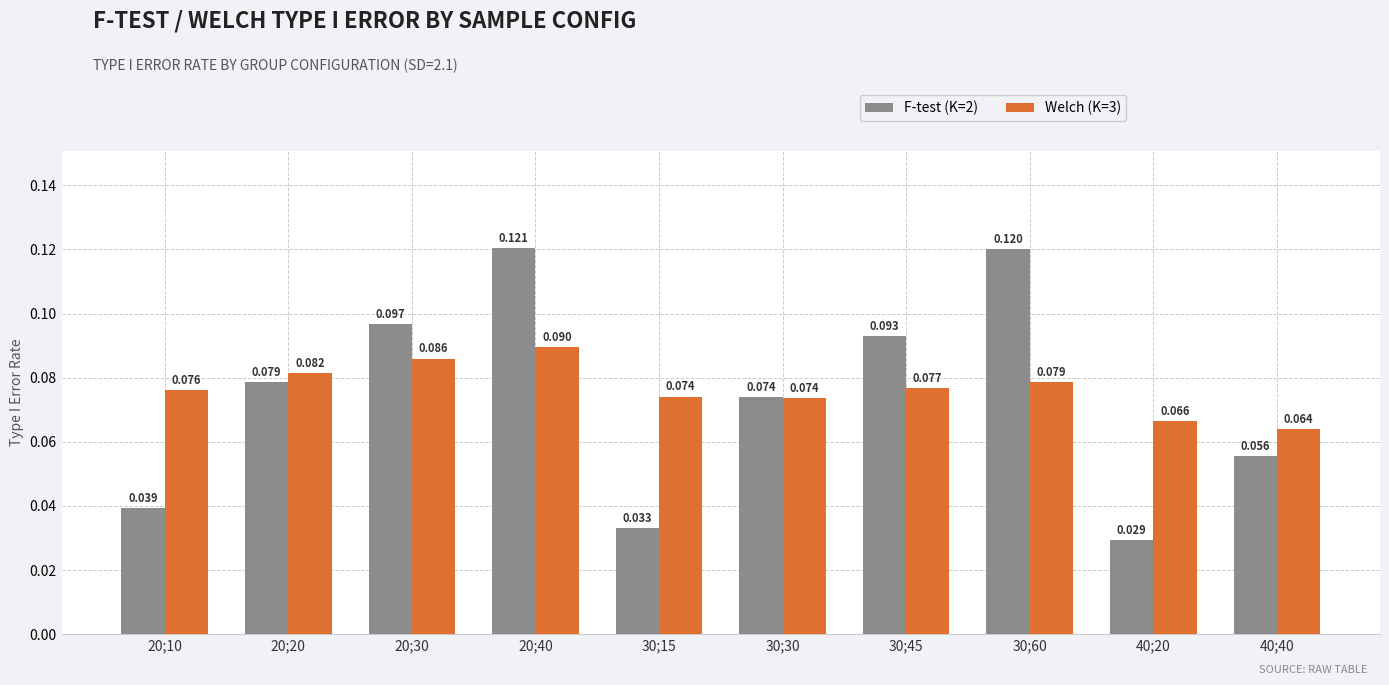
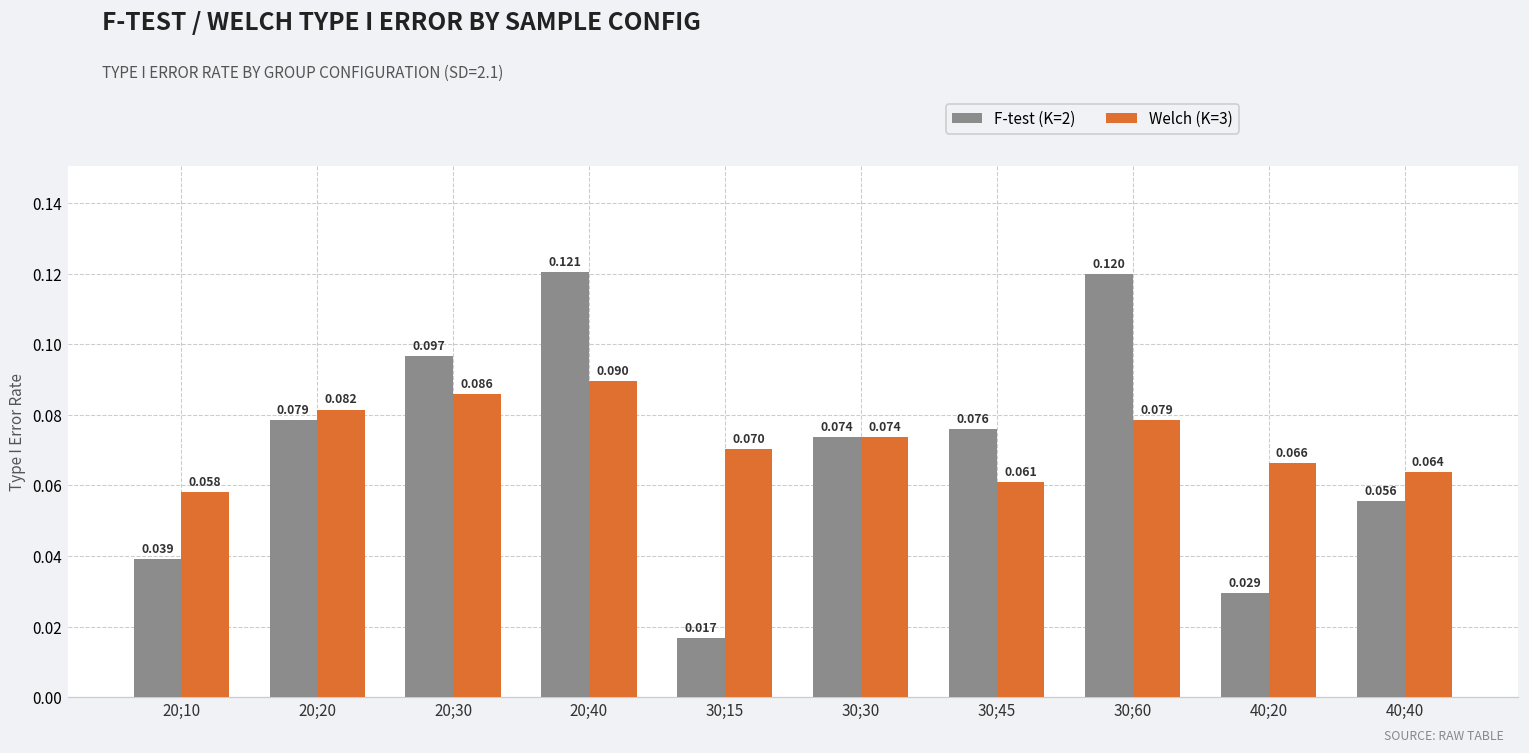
  {
    "F-test (K=2)": {
      "20;10": 0.039,
      "20;20": 0.079,
      "20;30": 0.097,
      "20;40": 0.121,
-     "30;15": 0.033,
+     "30;15": 0.017,
      "30;30": 0.074,
-     "30;45": 0.093,
+     "30;45": 0.076,
      "30;60": 0.120,
      "40;20": 0.029,
      "40;40": 0.056
    },
    "Welch (K=3)": {
-     "20;10": 0.076,
+     "20;10": 0.058,
      "20;20": 0.082,
      "20;30": 0.086,
      "20;40": 0.090,
-     "30;15": 0.074,
+     "30;15": 0.070,
      "30;30": 0.074,
-     "30;45": 0.077,
+     "30;45": 0.061,
      "30;60": 0.079,
      "40;20": 0.066,
      "40;40": 0.064
    }
  }
